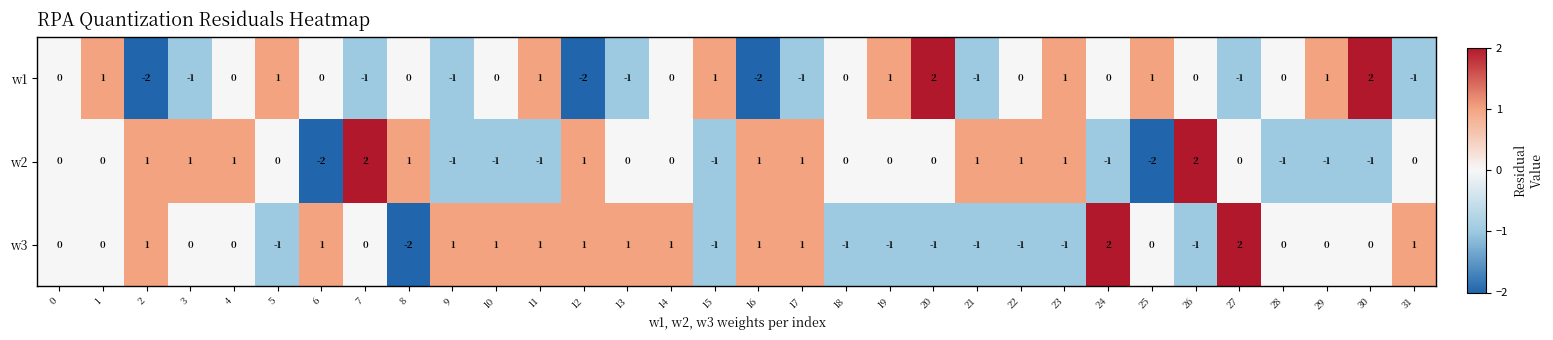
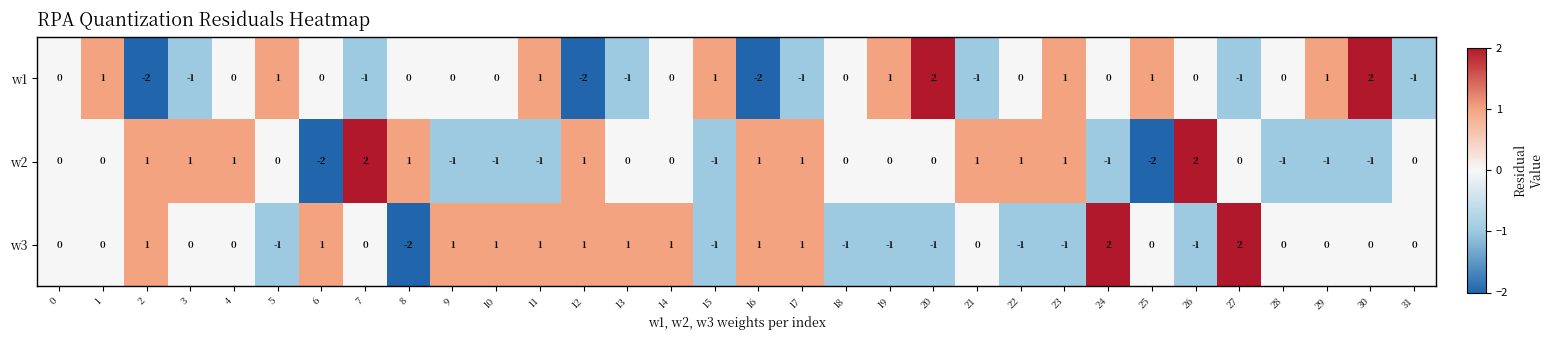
  {
    "w1": {
      "0": 0,
      "1": 1,
      "2": -2,
      "3": -1,
      "4": 0,
      "5": 1,
      "6": 0,
      "7": -1,
      "8": 0,
-     "9": -1,
+     "9": 0,
      "10": 0,
      "11": 1,
      "12": -2,
      "13": -1,
      "14": 0,
      "15": 1,
      "16": -2,
      "17": -1,
      "18": 0,
      "19": 1,
      "20": 2,
      "21": -1,
      "22": 0,
      "23": 1,
      "24": 0,
      "25": 1,
      "26": 0,
      "27": -1,
      "28": 0,
      "29": 1,
      "30": 2,
      "31": -1
    },
    "w2": {
      "0": 0,
      "1": 0,
      "2": 1,
      "3": 1,
      "4": 1,
      "5": 0,
      "6": -2,
      "7": 2,
      "8": 1,
      "9": -1,
      "10": -1,
      "11": -1,
      "12": 1,
      "13": 0,
      "14": 0,
      "15": -1,
      "16": 1,
      "17": 1,
      "18": 0,
      "19": 0,
      "20": 0,
      "21": 1,
      "22": 1,
      "23": 1,
      "24": -1,
      "25": -2,
      "26": 2,
      "27": 0,
      "28": -1,
      "29": -1,
      "30": -1,
      "31": 0
    },
    "w3": {
      "0": 0,
      "1": 0,
      "2": 1,
      "3": 0,
      "4": 0,
      "5": -1,
      "6": 1,
      "7": 0,
      "8": -2,
      "9": 1,
      "10": 1,
      "11": 1,
      "12": 1,
      "13": 1,
      "14": 1,
      "15": -1,
      "16": 1,
      "17": 1,
      "18": -1,
      "19": -1,
      "20": -1,
-     "21": -1,
+     "21": 0,
      "22": -1,
      "23": -1,
      "24": 2,
      "25": 0,
      "26": -1,
      "27": 2,
      "28": 0,
      "29": 0,
      "30": 0,
-     "31": 1
+     "31": 0
    }
  }
